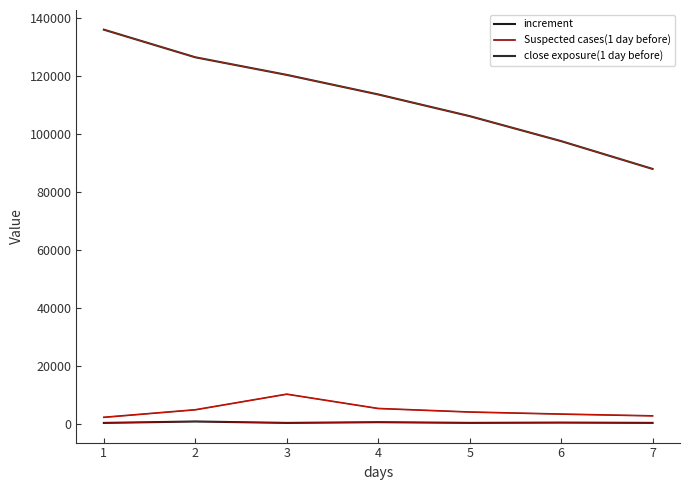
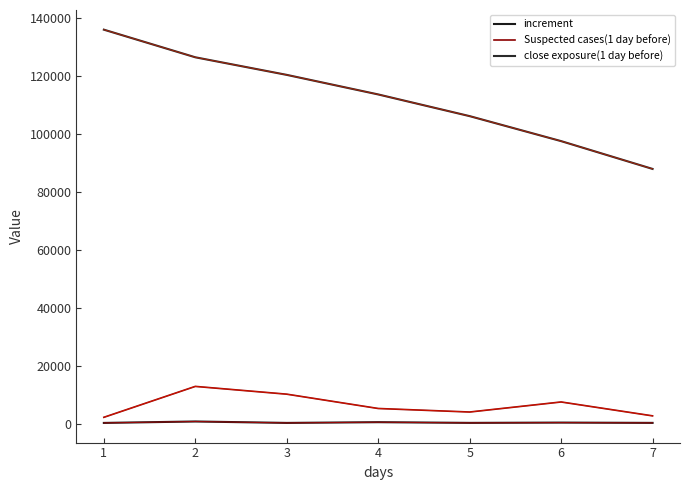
  {
    "Suspected cases(1 day before)": {
      "1": 2000,
-     "2": 5000,
+     "2": 13000,
      "3": 10000,
      "4": 5000,
      "5": 4000,
-     "6": 3000,
+     "6": 8000,
      "7": 3000
    }
  }
